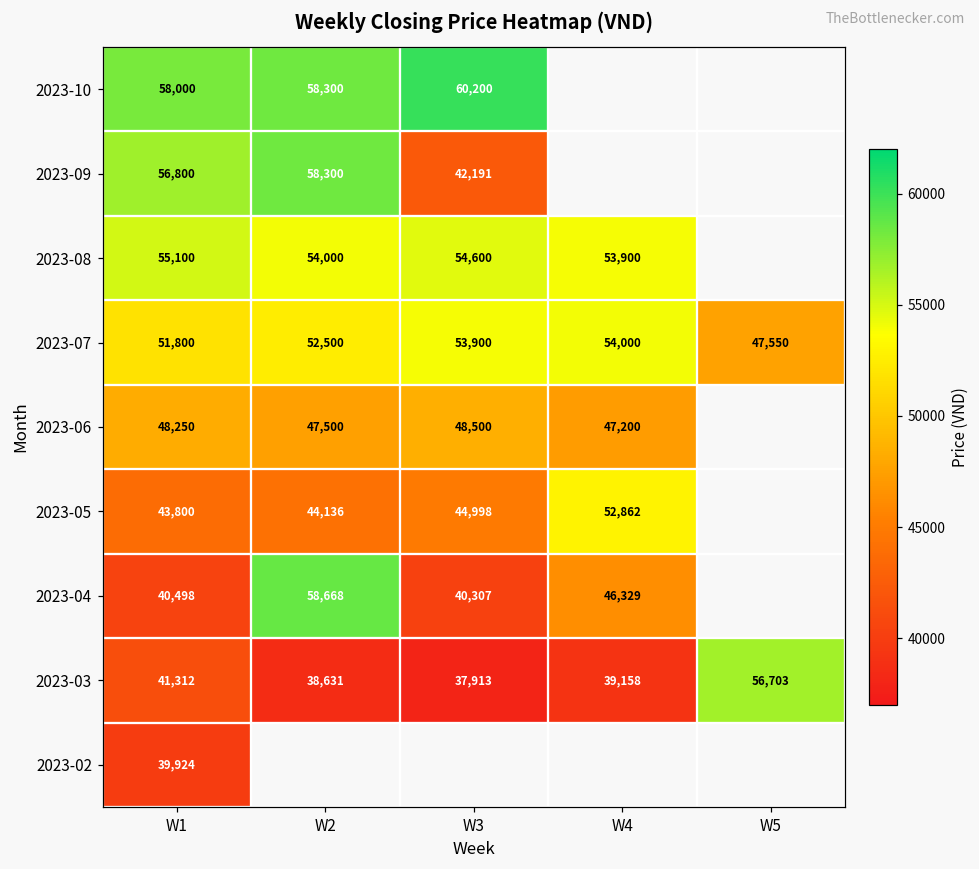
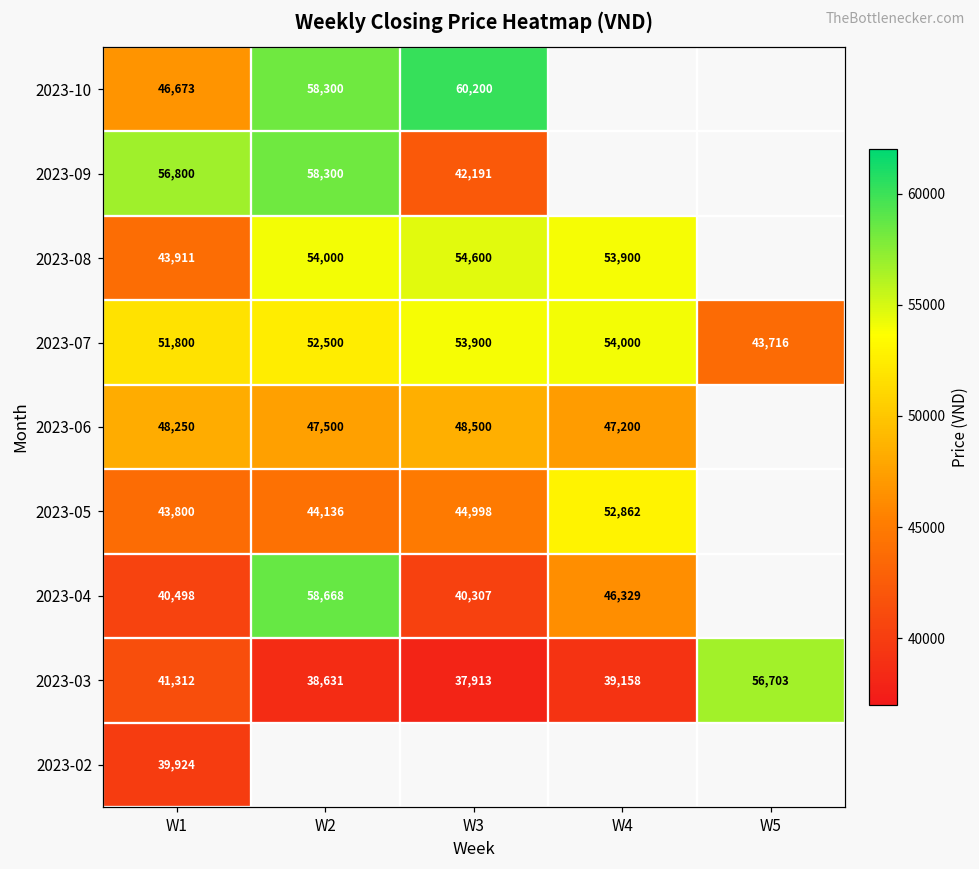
  {
    "2023-10": {
-     "W1": "58,000",
+     "W1": "46,673",
      "W2": "58,300",
      "W3": "60,200"
    },
    "2023-09": {
      "W1": "56,800",
      "W2": "58,300",
      "W3": "42,191"
    },
    "2023-08": {
-     "W1": "55,100",
+     "W1": "43,911",
      "W2": "54,000",
      "W3": "54,600",
      "W4": "53,900"
    },
    "2023-07": {
      "W1": "51,800",
      "W2": "52,500",
      "W3": "53,900",
      "W4": "54,000",
-     "W5": "47,550"
+     "W5": "43,716"
    },
    "2023-06": {
      "W1": "48,250",
      "W2": "47,500",
      "W3": "48,500",
      "W4": "47,200"
    },
    "2023-05": {
      "W1": "43,800",
      "W2": "44,136",
      "W3": "44,998",
      "W4": "52,862"
    },
    "2023-04": {
      "W1": "40,498",
      "W2": "58,668",
      "W3": "40,307",
      "W4": "46,329"
    },
    "2023-03": {
      "W1": "41,312",
      "W2": "38,631",
      "W3": "37,913",
      "W4": "39,158",
      "W5": "56,703"
    },
    "2023-02": {
      "W1": "39,924"
    }
  }
